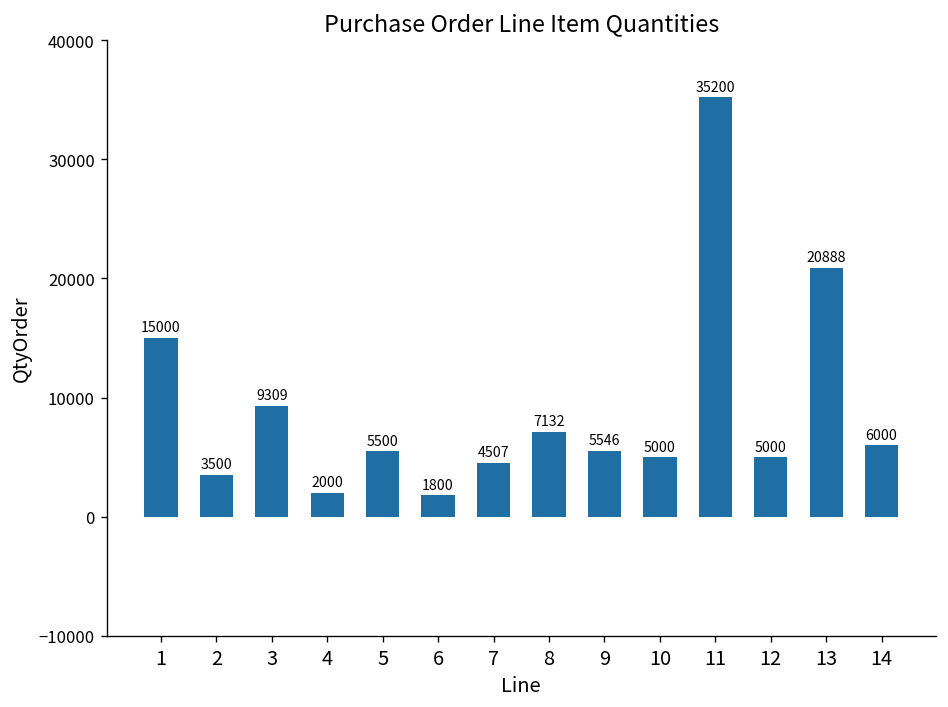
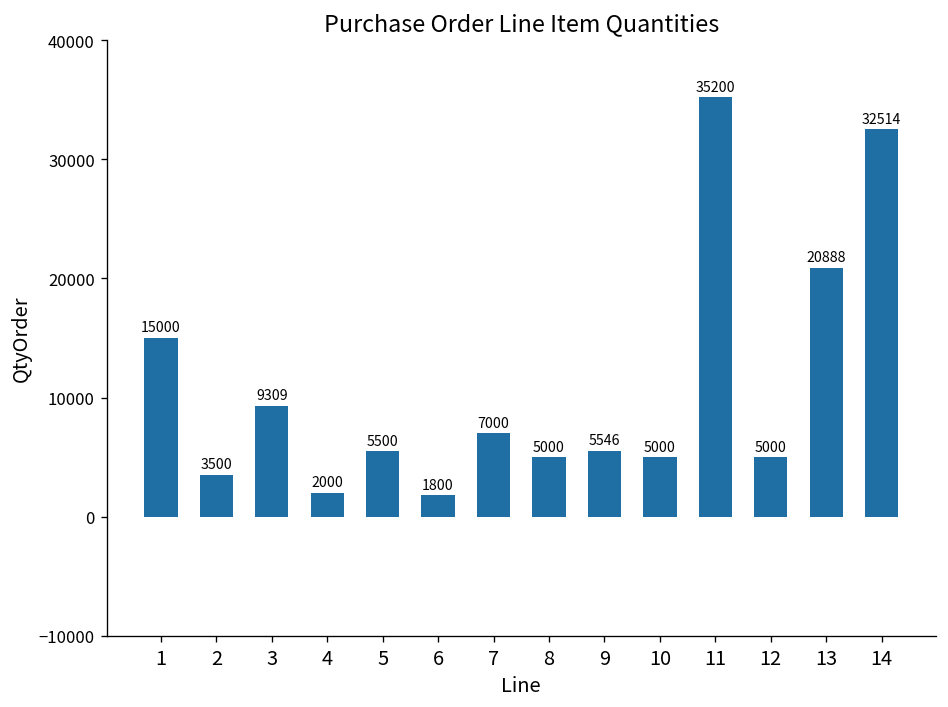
  {
    "1": 15000,
    "2": 3500,
    "3": 9309,
    "4": 2000,
    "5": 5500,
    "6": 1800,
-   "7": 4507,
-   "8": 7132,
+   "7": 7000,
+   "8": 5000,
    "9": 5546,
    "10": 5000,
    "11": 35200,
    "12": 5000,
    "13": 20888,
-   "14": 6000
+   "14": 32514
  }
